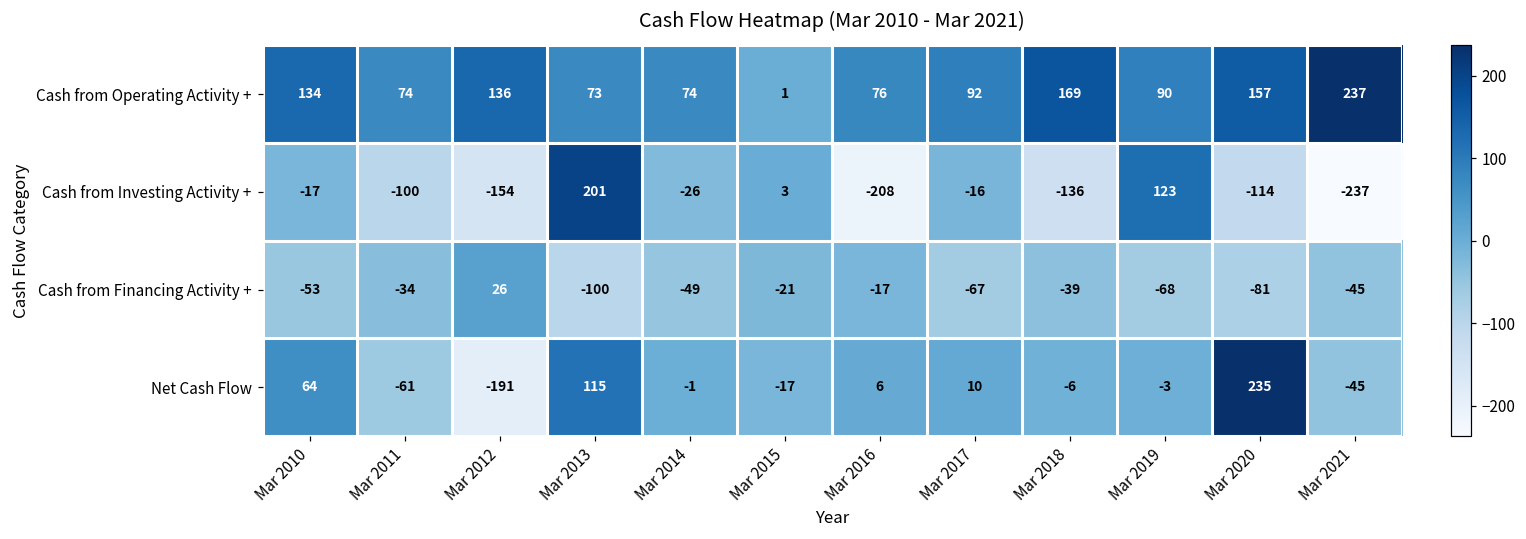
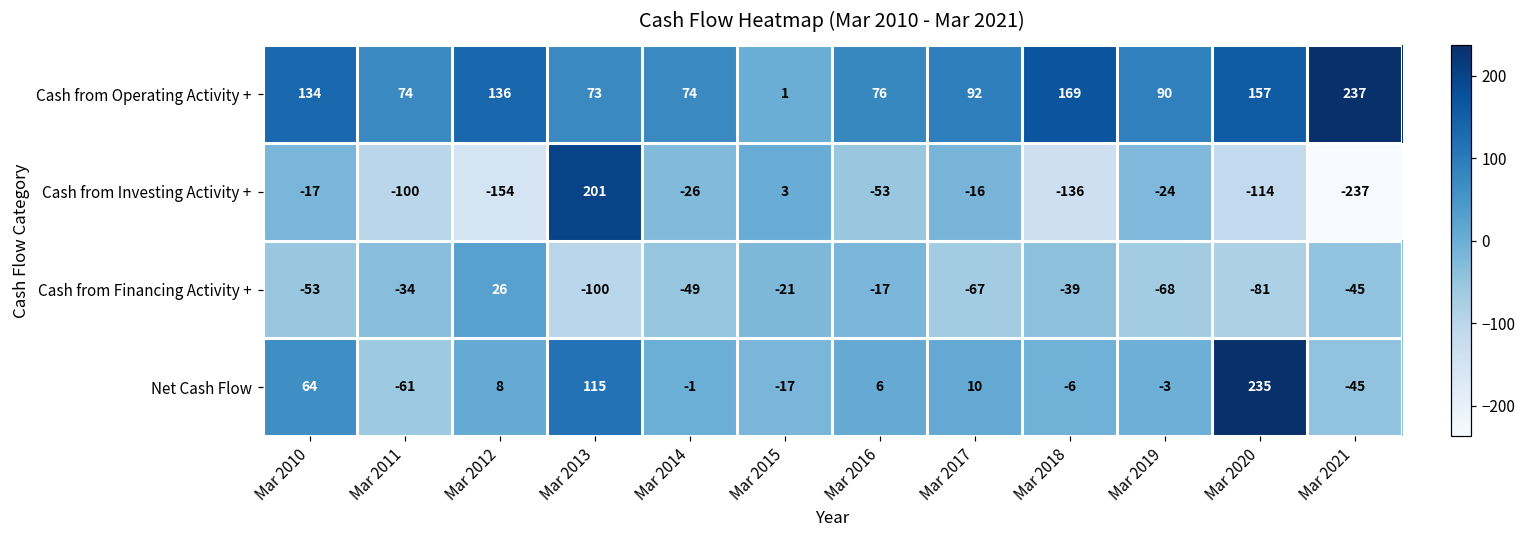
  {
    "Cash from Operating Activity +": {
      "Mar 2010": 134,
      "Mar 2011": 74,
      "Mar 2012": 136,
      "Mar 2013": 73,
      "Mar 2014": 74,
      "Mar 2015": 1,
      "Mar 2016": 76,
      "Mar 2017": 92,
      "Mar 2018": 169,
      "Mar 2019": 90,
      "Mar 2020": 157,
      "Mar 2021": 237
    },
    "Cash from Investing Activity +": {
      "Mar 2010": -17,
      "Mar 2011": -100,
      "Mar 2012": -154,
      "Mar 2013": 201,
      "Mar 2014": -26,
      "Mar 2015": 3,
-     "Mar 2016": -208,
+     "Mar 2016": -53,
      "Mar 2017": -16,
      "Mar 2018": -136,
-     "Mar 2019": 123,
+     "Mar 2019": -24,
      "Mar 2020": -114,
      "Mar 2021": -237
    },
    "Cash from Financing Activity +": {
      "Mar 2010": -53,
      "Mar 2011": -34,
      "Mar 2012": 26,
      "Mar 2013": -100,
      "Mar 2014": -49,
      "Mar 2015": -21,
      "Mar 2016": -17,
      "Mar 2017": -67,
      "Mar 2018": -39,
      "Mar 2019": -68,
      "Mar 2020": -81,
      "Mar 2021": -45
    },
    "Net Cash Flow": {
      "Mar 2010": 64,
      "Mar 2011": -61,
-     "Mar 2012": -191,
+     "Mar 2012": 8,
      "Mar 2013": 115,
      "Mar 2014": -1,
      "Mar 2015": -17,
      "Mar 2016": 6,
      "Mar 2017": 10,
      "Mar 2018": -6,
      "Mar 2019": -3,
      "Mar 2020": 235,
      "Mar 2021": -45
    }
  }
